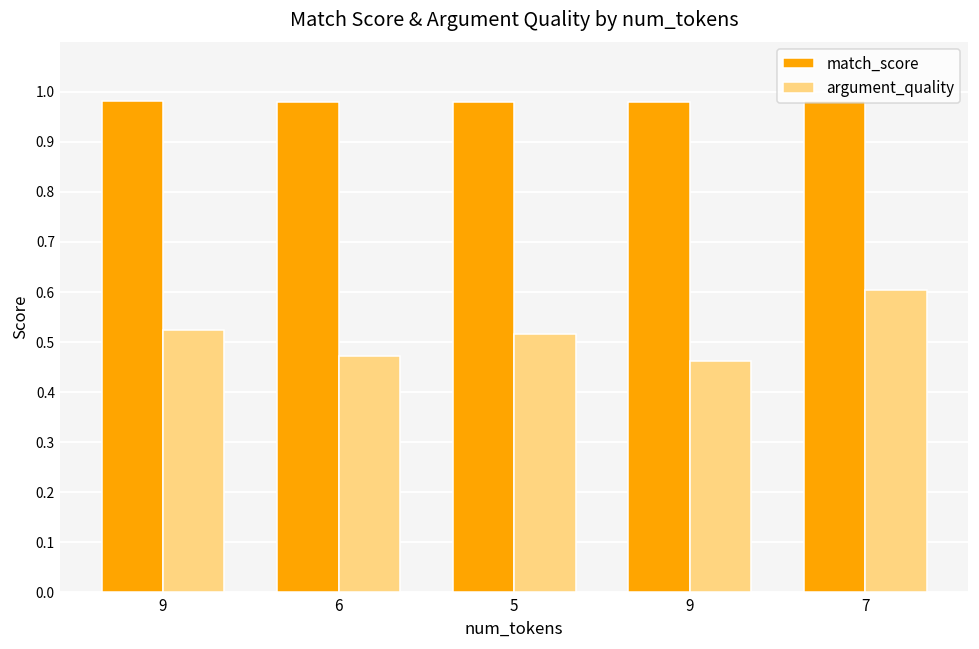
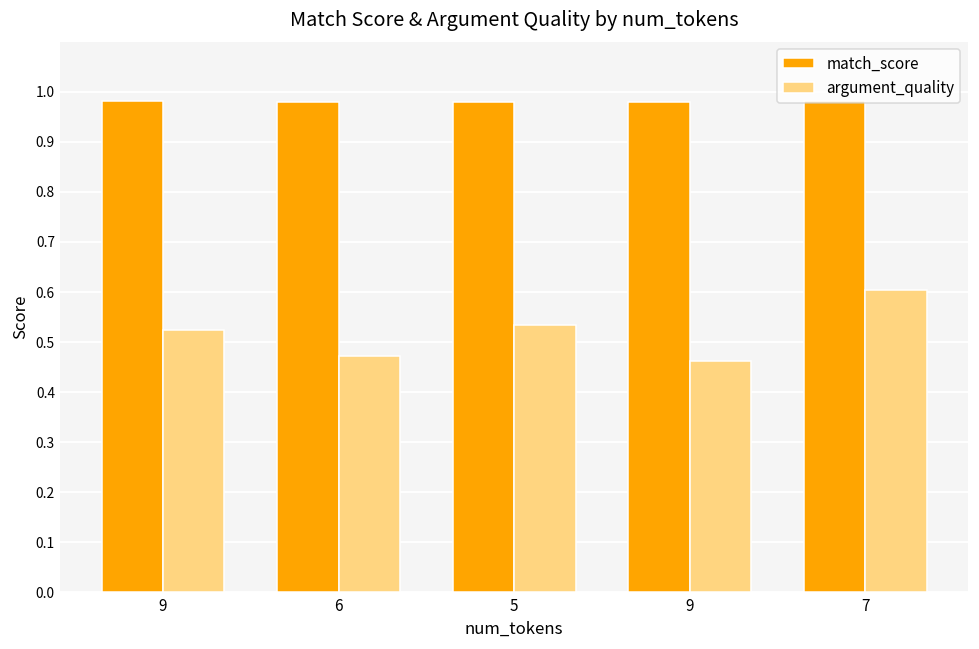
  {
    "match_score": {
      "6": 0.98,
      "5": 0.98,
      "7": 0.98
    },
    "argument_quality": {
      "6": 0.47,
-     "5": 0.52,
+     "5": 0.53,
      "7": 0.60
    }
  }
